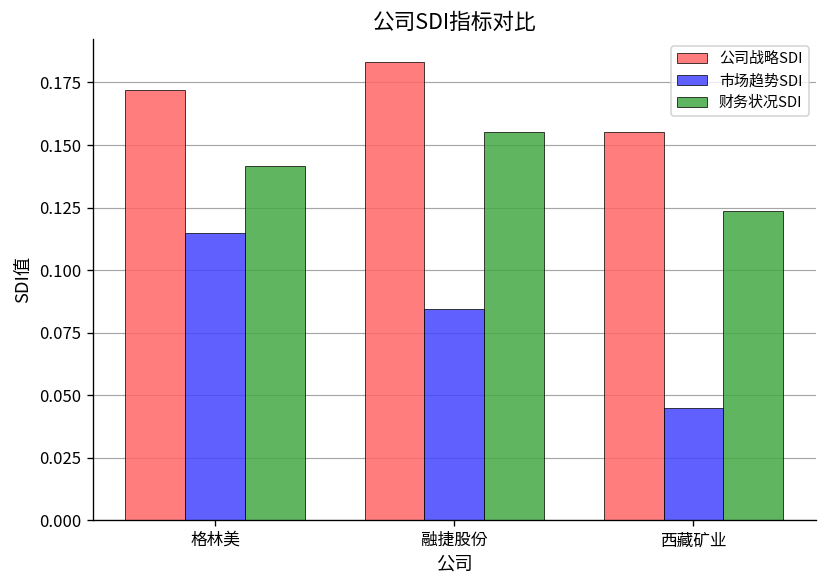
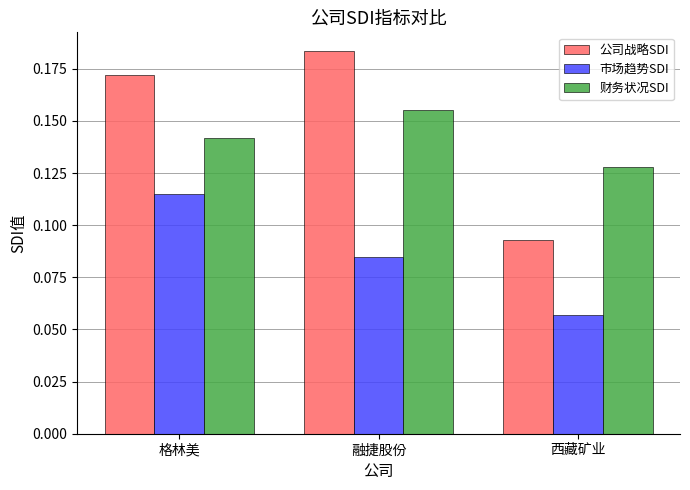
  {
    "公司战略SDI": {
      "格林美": 0.172,
      "融捷股份": 0.183,
-     "西藏矿业": 0.155
+     "西藏矿业": 0.093
    },
    "市场趋势SDI": {
      "格林美": 0.115,
      "融捷股份": 0.085,
-     "西藏矿业": 0.045
+     "西藏矿业": 0.057
    },
    "财务状况SDI": {
      "格林美": 0.142,
      "融捷股份": 0.155,
-     "西藏矿业": 0.124
+     "西藏矿业": 0.128
    }
  }
